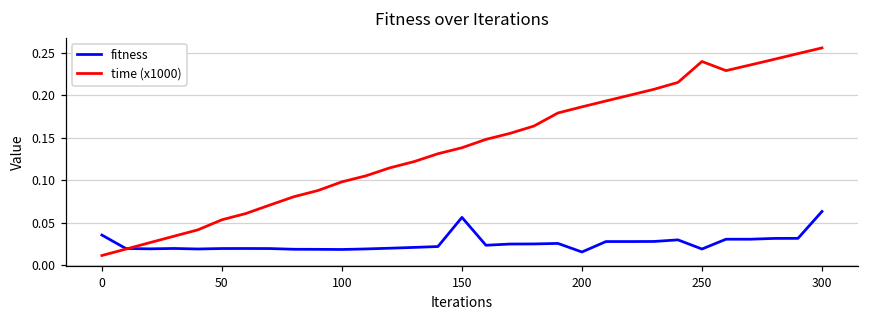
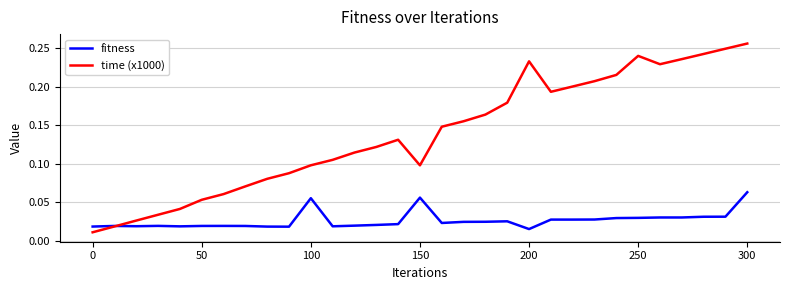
  {
    "fitness": {
-     "0": 0.04,
+     "0": 0.02,
      "50": 0.02,
-     "100": 0.02,
+     "100": 0.06,
      "150": 0.06,
      "200": 0.02,
-     "250": 0.02,
+     "250": 0.03,
      "300": 0.06
    },
    "time (x1000)": {
      "0": 0.01,
      "50": 0.05,
      "100": 0.10,
-     "150": 0.14,
-     "200": 0.19,
+     "150": 0.10,
+     "200": 0.23,
      "250": 0.24,
      "300": 0.26
    }
  }
